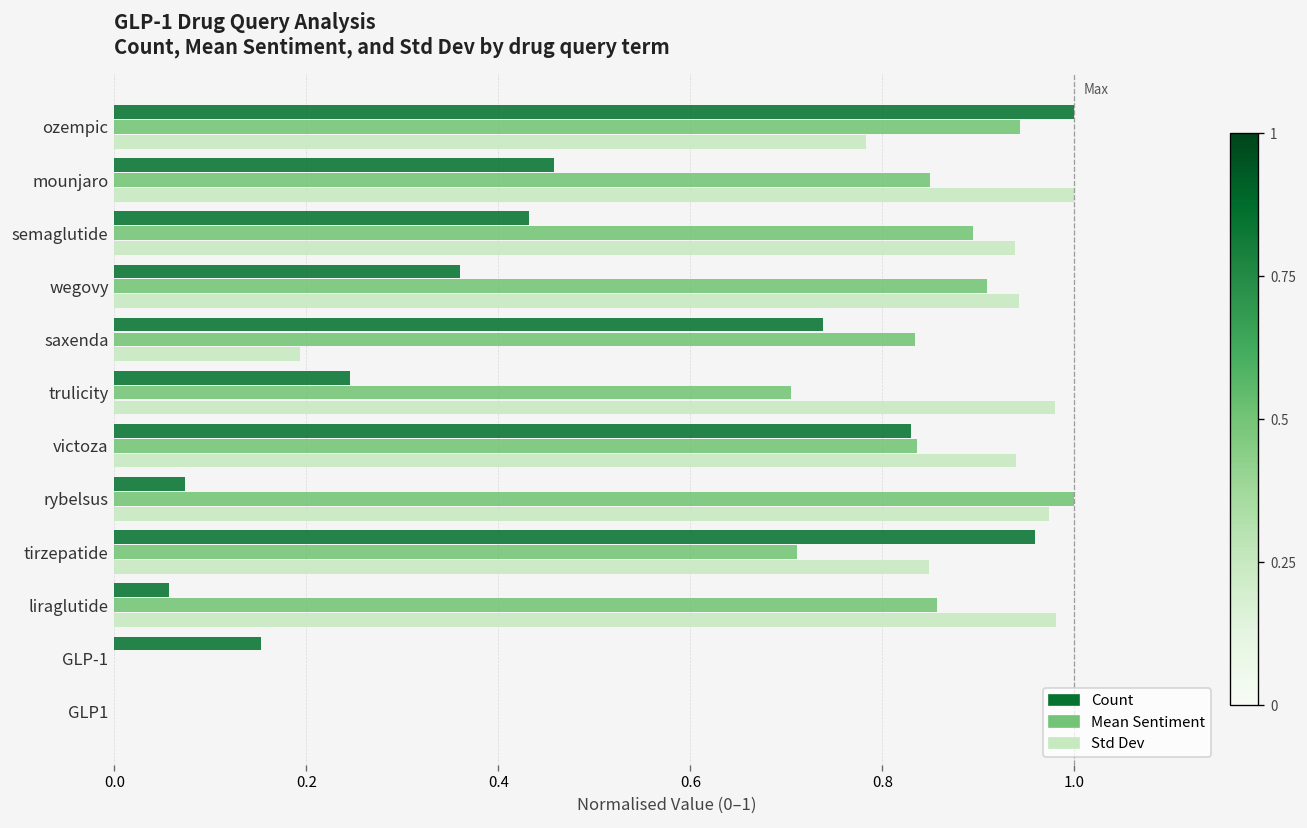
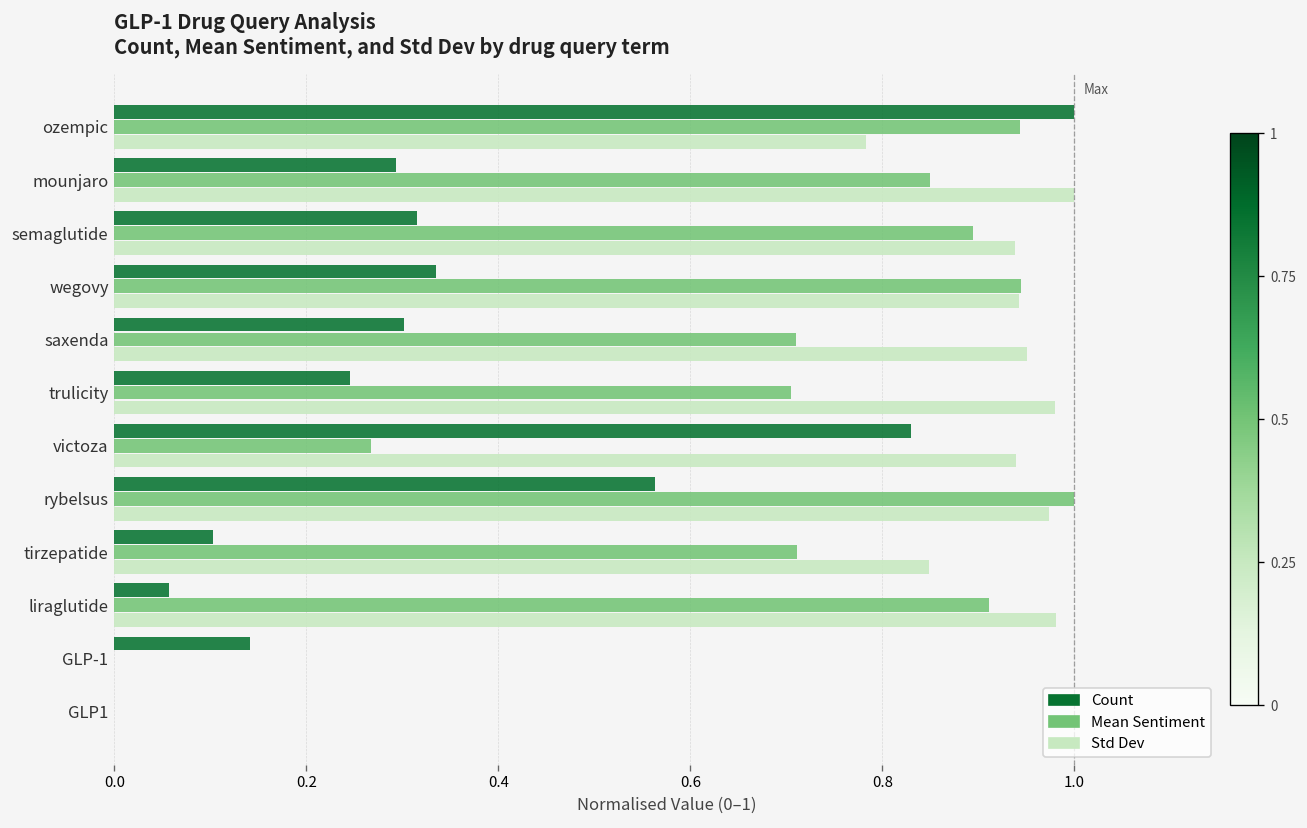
  {
    "Count": {
      "ozempic": 1.00,
-     "mounjaro": 0.46,
-     "semaglutide": 0.43,
-     "wegovy": 0.36,
-     "saxenda": 0.74,
+     "mounjaro": 0.29,
+     "semaglutide": 0.31,
+     "wegovy": 0.34,
+     "saxenda": 0.30,
      "trulicity": 0.24,
      "victoza": 0.83,
-     "rybelsus": 0.07,
-     "tirzepatide": 0.96,
+     "rybelsus": 0.56,
+     "tirzepatide": 0.10,
      "liraglutide": 0.06,
-     "GLP-1": 0.15,
+     "GLP-1": 0.14,
      "GLP1": 0.00
    },
    "Mean Sentiment": {
      "ozempic": 0.94,
      "mounjaro": 0.85,
      "semaglutide": 0.89,
-     "wegovy": 0.91,
-     "saxenda": 0.83,
+     "wegovy": 0.94,
+     "saxenda": 0.71,
      "trulicity": 0.70,
-     "victoza": 0.84,
+     "victoza": 0.27,
      "rybelsus": 1.00,
      "tirzepatide": 0.71,
-     "liraglutide": 0.86,
+     "liraglutide": 0.91,
      "GLP-1": 0.00,
      "GLP1": 0.00
    },
    "Std Dev": {
      "ozempic": 0.78,
      "mounjaro": 1.00,
      "semaglutide": 0.94,
      "wegovy": 0.94,
-     "saxenda": 0.19,
+     "saxenda": 0.95,
      "trulicity": 0.98,
      "victoza": 0.94,
      "rybelsus": 0.97,
      "tirzepatide": 0.85,
      "liraglutide": 0.98,
      "GLP-1": 0.00,
      "GLP1": 0.00
    }
  }
